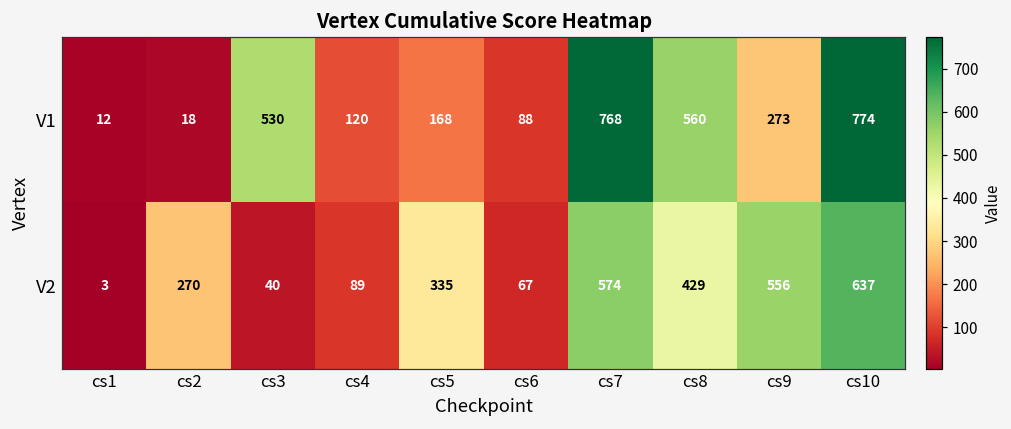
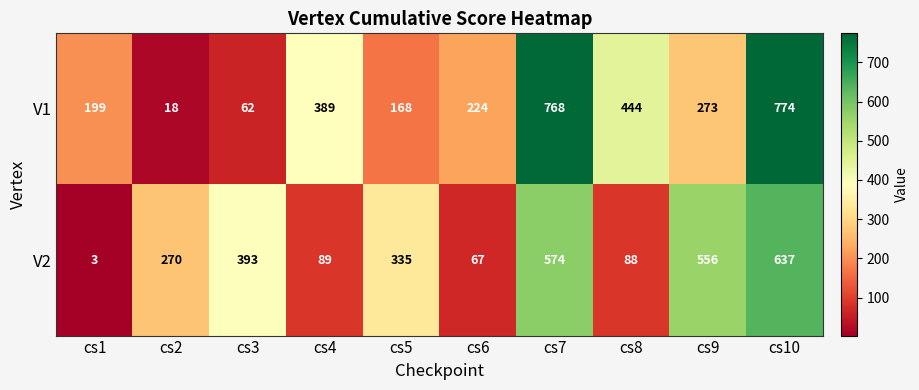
  {
    "V1": {
-     "cs1": 12,
+     "cs1": 199,
      "cs2": 18,
-     "cs3": 530,
-     "cs4": 120,
+     "cs3": 62,
+     "cs4": 389,
      "cs5": 168,
-     "cs6": 88,
+     "cs6": 224,
      "cs7": 768,
-     "cs8": 560,
+     "cs8": 444,
      "cs9": 273,
      "cs10": 774
    },
    "V2": {
      "cs1": 3,
      "cs2": 270,
-     "cs3": 40,
+     "cs3": 393,
      "cs4": 89,
      "cs5": 335,
      "cs6": 67,
      "cs7": 574,
-     "cs8": 429,
+     "cs8": 88,
      "cs9": 556,
      "cs10": 637
    }
  }
